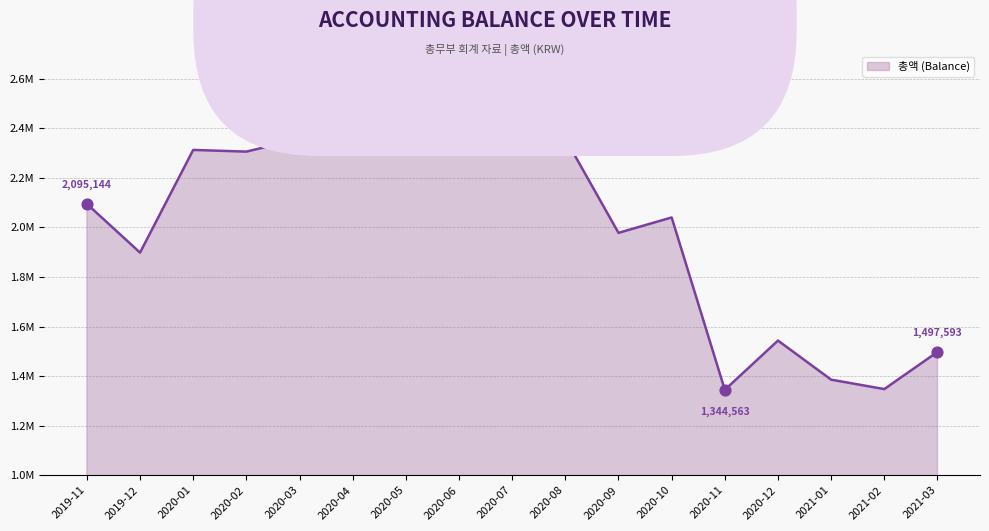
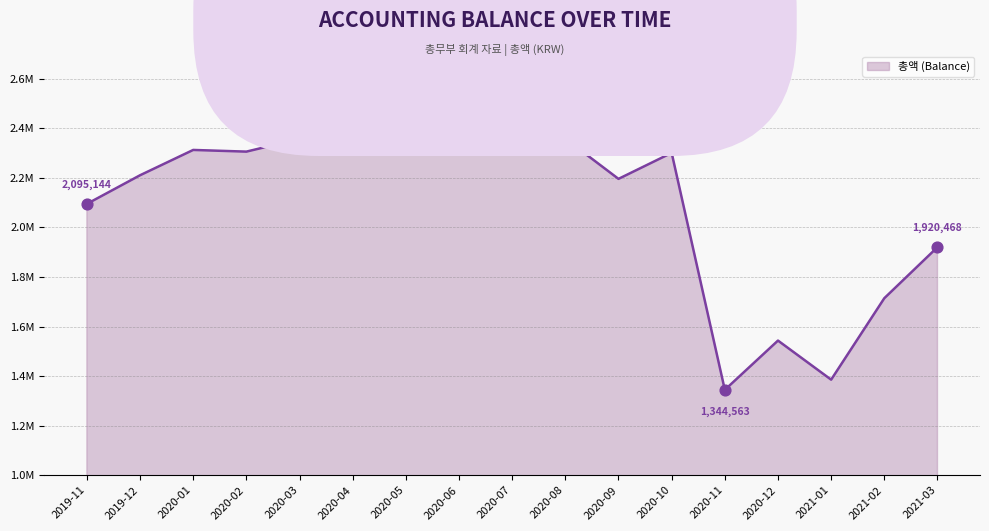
  {
    "총액 (Balance)": {
-     "2019-12": "1900000",
-     "2020-09": "1980000",
-     "2020-10": "2040000",
-     "2021-02": "1350000",
-     "2021-03": "1,497,593"
+     "2019-12": "2210000",
+     "2020-09": "2200000",
+     "2020-10": "2300000",
+     "2021-02": "1710000",
+     "2021-03": "1,920,468"
    }
  }
